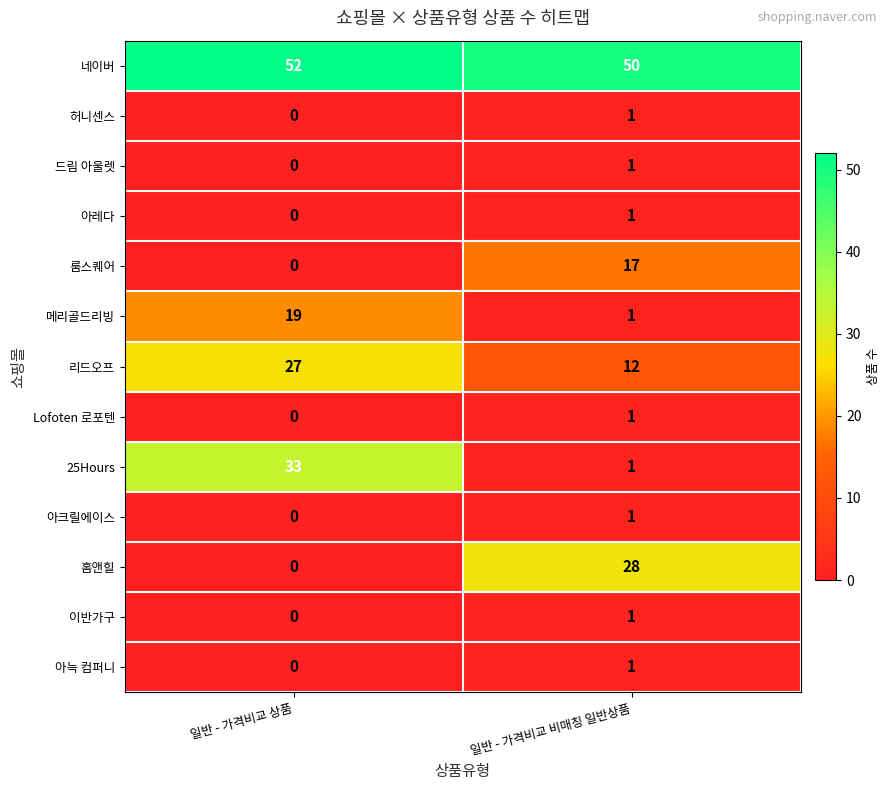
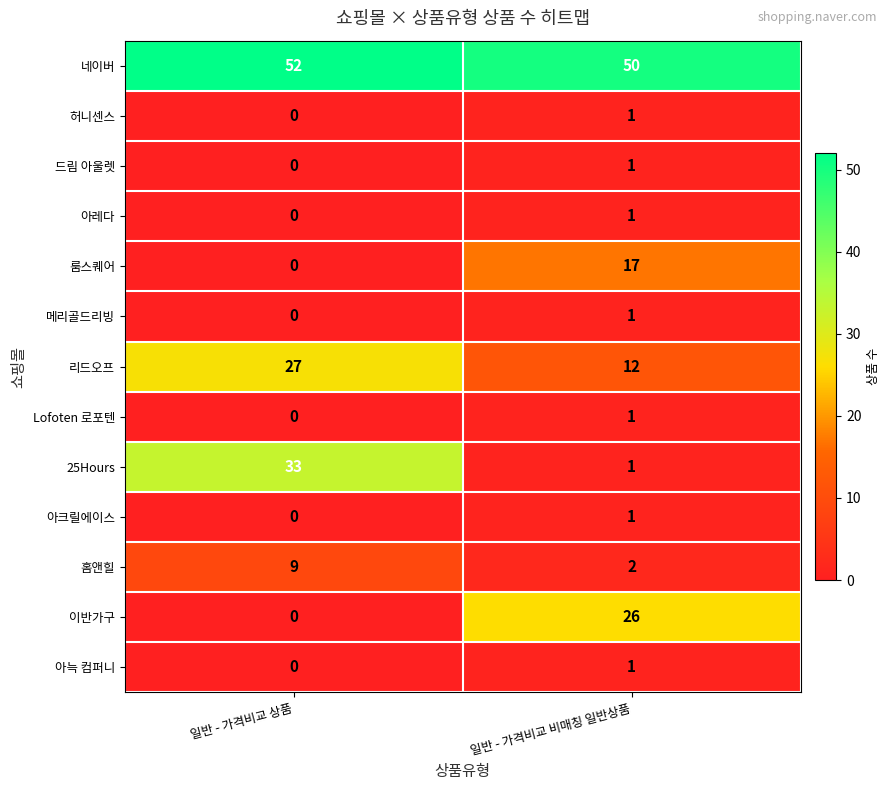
  {
    "네이버": {
      "일반 - 가격비교 상품": 52,
      "일반 - 가격비교 비매칭 일반상품": 50
    },
    "허니센스": {
      "일반 - 가격비교 상품": 0,
      "일반 - 가격비교 비매칭 일반상품": 1
    },
    "드림 아울렛": {
      "일반 - 가격비교 상품": 0,
      "일반 - 가격비교 비매칭 일반상품": 1
    },
    "아레다": {
      "일반 - 가격비교 상품": 0,
      "일반 - 가격비교 비매칭 일반상품": 1
    },
    "룸스퀘어": {
      "일반 - 가격비교 상품": 0,
      "일반 - 가격비교 비매칭 일반상품": 17
    },
    "메리골드리빙": {
-     "일반 - 가격비교 상품": 19,
+     "일반 - 가격비교 상품": 0,
      "일반 - 가격비교 비매칭 일반상품": 1
    },
    "리드오프": {
      "일반 - 가격비교 상품": 27,
      "일반 - 가격비교 비매칭 일반상품": 12
    },
    "Lofoten 로포텐": {
      "일반 - 가격비교 상품": 0,
      "일반 - 가격비교 비매칭 일반상품": 1
    },
    "25Hours": {
      "일반 - 가격비교 상품": 33,
      "일반 - 가격비교 비매칭 일반상품": 1
    },
    "아크릴에이스": {
      "일반 - 가격비교 상품": 0,
      "일반 - 가격비교 비매칭 일반상품": 1
    },
    "홈앤힐": {
-     "일반 - 가격비교 상품": 0,
-     "일반 - 가격비교 비매칭 일반상품": 28
+     "일반 - 가격비교 상품": 9,
+     "일반 - 가격비교 비매칭 일반상품": 2
    },
    "이반가구": {
      "일반 - 가격비교 상품": 0,
-     "일반 - 가격비교 비매칭 일반상품": 1
+     "일반 - 가격비교 비매칭 일반상품": 26
    },
    "아늑 컴퍼니": {
      "일반 - 가격비교 상품": 0,
      "일반 - 가격비교 비매칭 일반상품": 1
    }
  }
